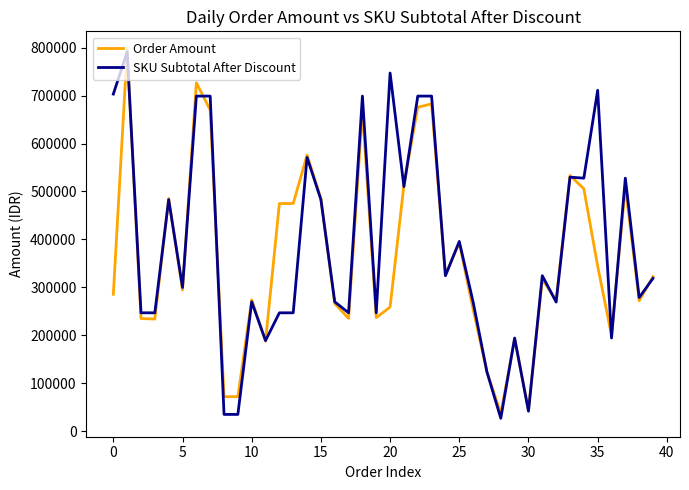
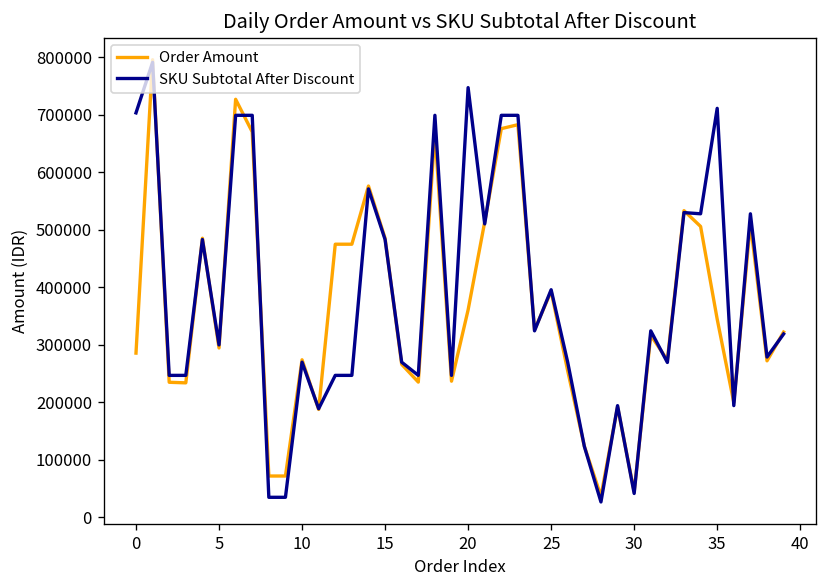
  {
    "Order Amount": {
      "0": 290000,
      "5": 290000,
-     "20": 260000,
+     "20": 360000,
      "35": 340000
    },
    "SKU Subtotal After Discount": {
      "0": 700000,
      "5": 300000,
      "20": 750000,
      "35": 710000
    }
  }
